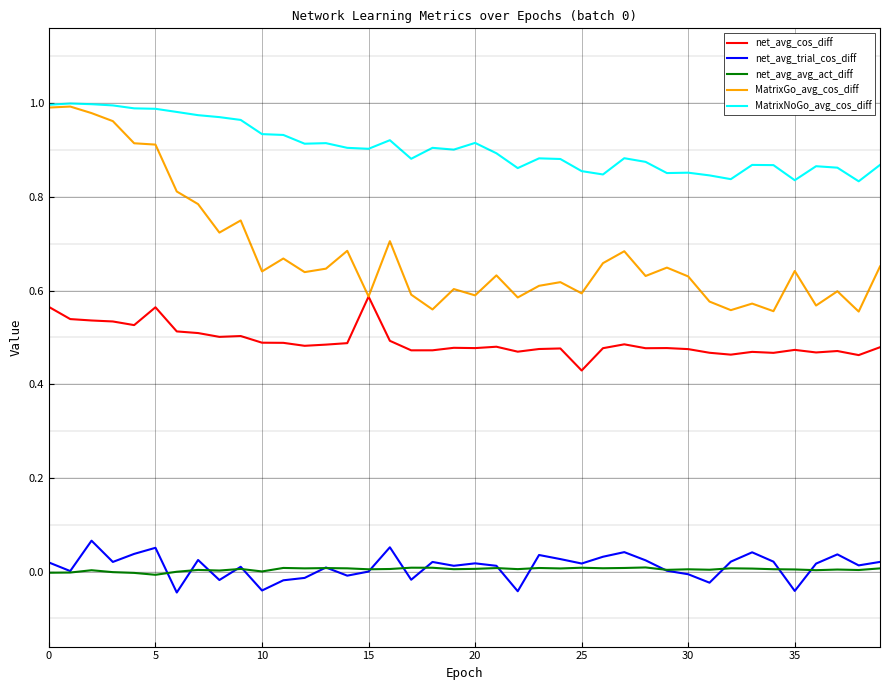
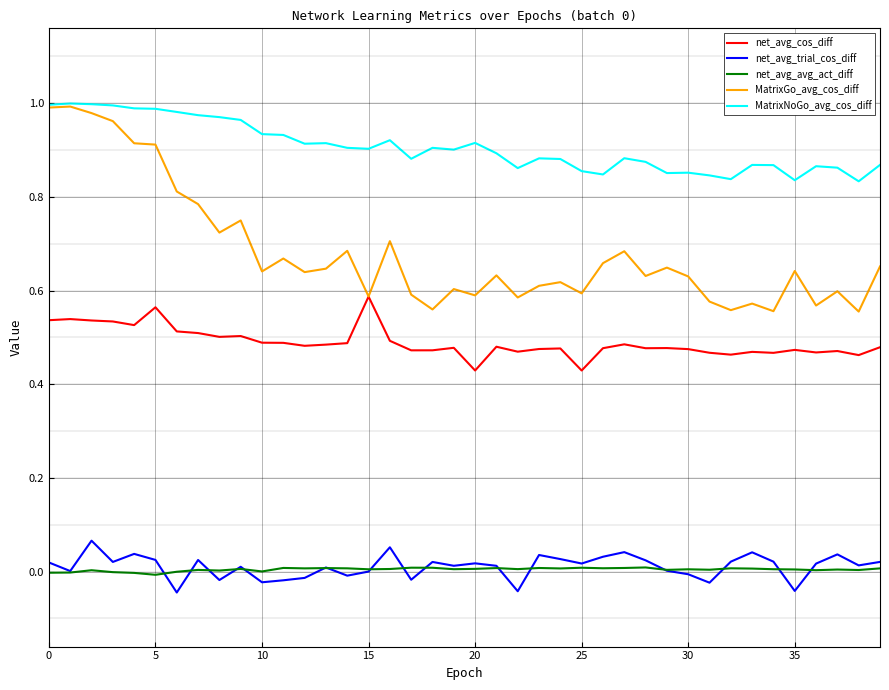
  {
    "net_avg_cos_diff": {
-     "0": 0.57,
+     "0": 0.54,
      "5": 0.56,
      "10": 0.49,
-     "20": 0.48,
+     "20": 0.43,
      "25": 0.43,
      "30": 0.48,
      "35": 0.47
    },
    "net_avg_trial_cos_diff": {
      "0": 0.02,
-     "5": 0.05,
-     "10": -0.04,
+     "5": 0.03,
+     "10": -0.02,
      "20": 0.02,
      "25": 0.02,
      "30": -0.01,
      "35": -0.04
    },
    "net_avg_avg_act_diff": {
      "0": 0.00,
      "5": -0.01,
      "10": 0.00,
      "20": 0.01,
      "25": 0.01,
      "30": 0.01,
      "35": 0.00
    },
    "MatrixGo_avg_cos_diff": {
      "0": 0.99,
      "5": 0.91,
      "10": 0.64,
      "20": 0.59,
      "25": 0.59,
      "30": 0.63,
      "35": 0.64
    },
    "MatrixNoGo_avg_cos_diff": {
      "0": 1.00,
      "5": 0.99,
      "10": 0.93,
      "15": 0.90,
      "20": 0.92,
      "25": 0.86,
      "30": 0.85,
      "35": 0.84
    }
  }
